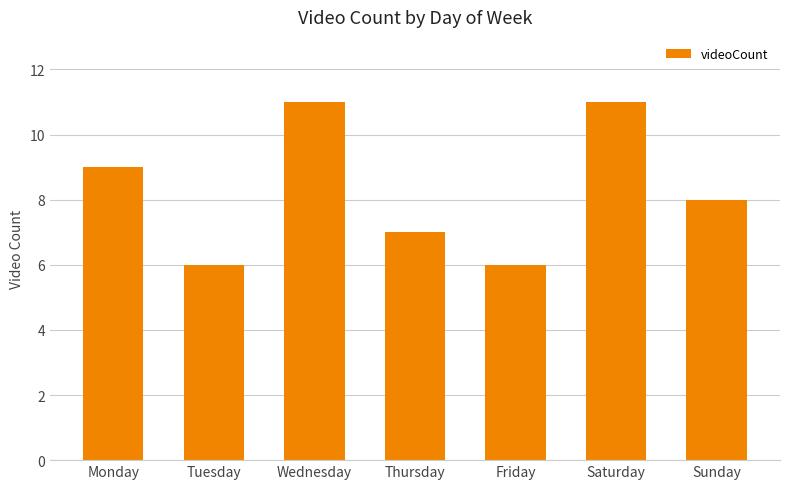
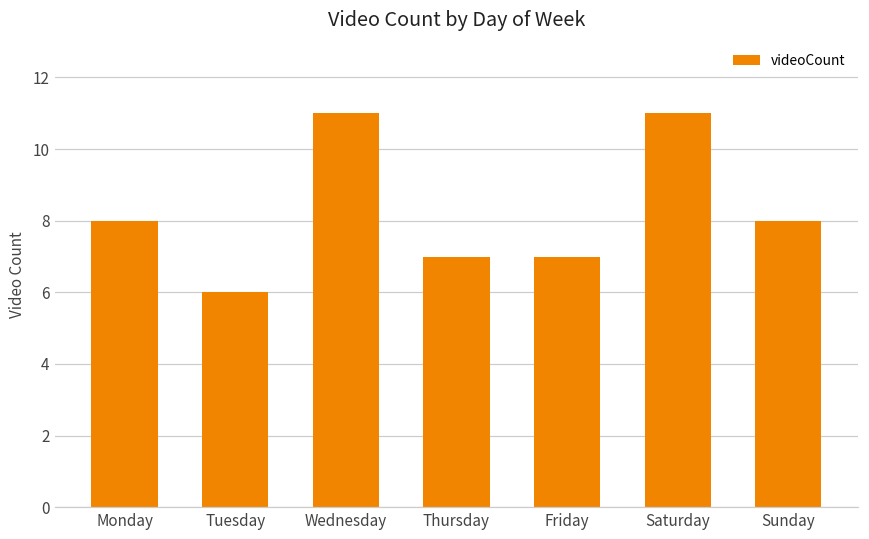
  {
-   "Monday": 9,
+   "Monday": 8,
    "Tuesday": 6,
    "Wednesday": 11,
    "Thursday": 7,
-   "Friday": 6,
+   "Friday": 7,
    "Saturday": 11,
    "Sunday": 8
  }
